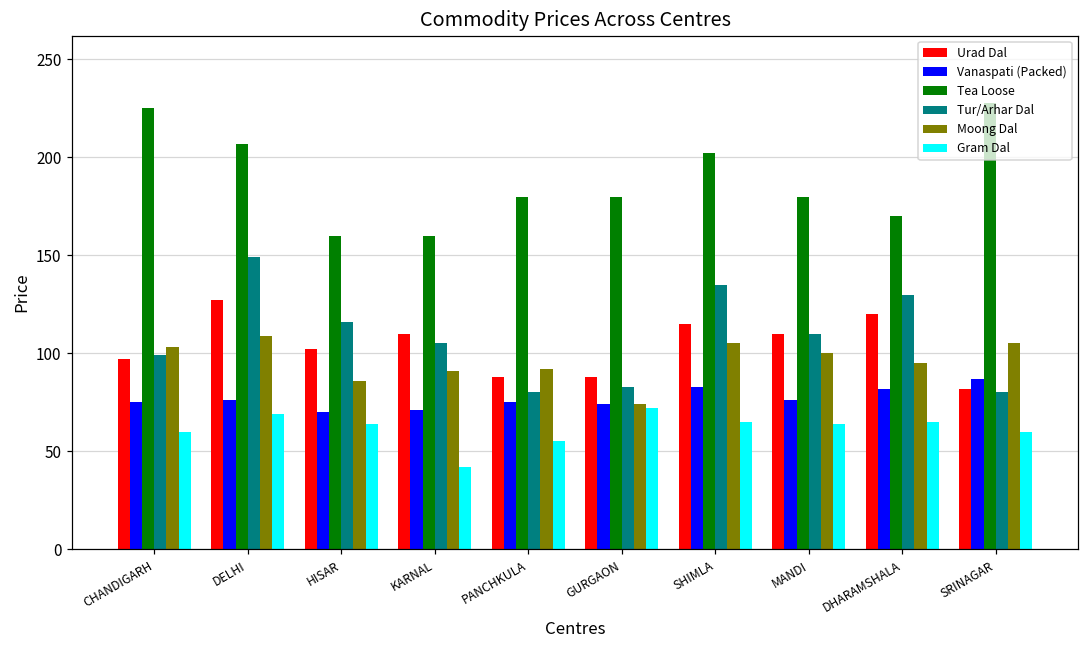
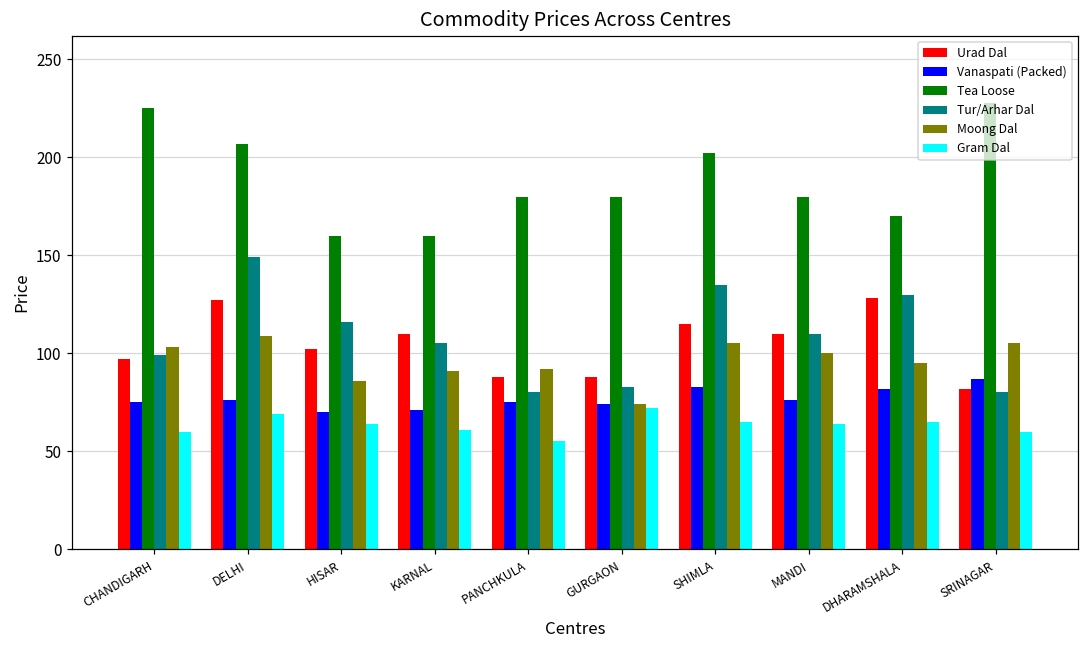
  {
    "Urad Dal": {
      "CHANDIGARH": 97,
      "DELHI": 127,
      "HISAR": 102,
      "KARNAL": 110,
      "PANCHKULA": 88,
      "GURGAON": 88,
      "SHIMLA": 115,
      "MANDI": 110,
-     "DHARAMSHALA": 120,
+     "DHARAMSHALA": 128,
      "SRINAGAR": 82
    },
    "Vanaspati (Packed)": {
      "CHANDIGARH": 75,
      "DELHI": 76,
      "HISAR": 70,
      "KARNAL": 71,
      "PANCHKULA": 75,
      "GURGAON": 74,
      "SHIMLA": 83,
      "MANDI": 76,
      "DHARAMSHALA": 82,
      "SRINAGAR": 87
    },
    "Tea Loose": {
      "CHANDIGARH": 225,
      "DELHI": 207,
      "HISAR": 160,
      "KARNAL": 160,
      "PANCHKULA": 180,
      "GURGAON": 180,
      "SHIMLA": 202,
      "MANDI": 180,
      "DHARAMSHALA": 170
    },
    "Tur/Arhar Dal": {
      "CHANDIGARH": 99,
      "DELHI": 149,
      "HISAR": 116,
      "KARNAL": 105,
      "PANCHKULA": 80,
      "GURGAON": 83,
      "SHIMLA": 135,
      "MANDI": 110,
      "DHARAMSHALA": 130,
      "SRINAGAR": 80
    },
    "Moong Dal": {
      "CHANDIGARH": 103,
      "DELHI": 109,
      "HISAR": 86,
      "KARNAL": 91,
      "PANCHKULA": 92,
      "GURGAON": 74,
      "SHIMLA": 105,
      "MANDI": 100,
      "DHARAMSHALA": 95,
      "SRINAGAR": 105
    },
    "Gram Dal": {
      "CHANDIGARH": 60,
      "DELHI": 69,
      "HISAR": 64,
-     "KARNAL": 42,
+     "KARNAL": 61,
      "PANCHKULA": 55,
      "GURGAON": 72,
      "SHIMLA": 65,
      "MANDI": 64,
      "DHARAMSHALA": 65,
      "SRINAGAR": 60
    }
  }
